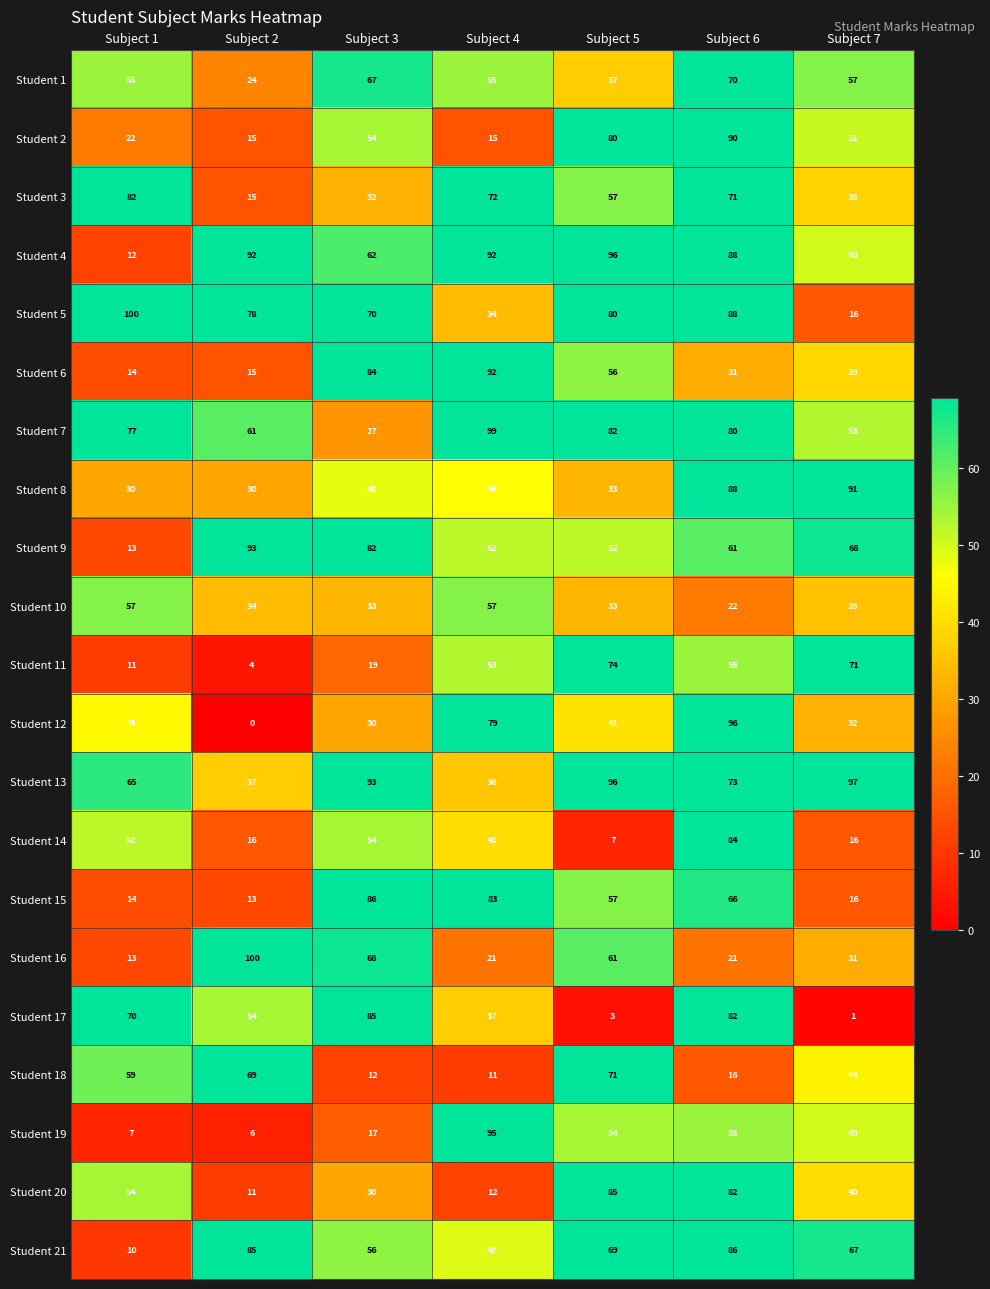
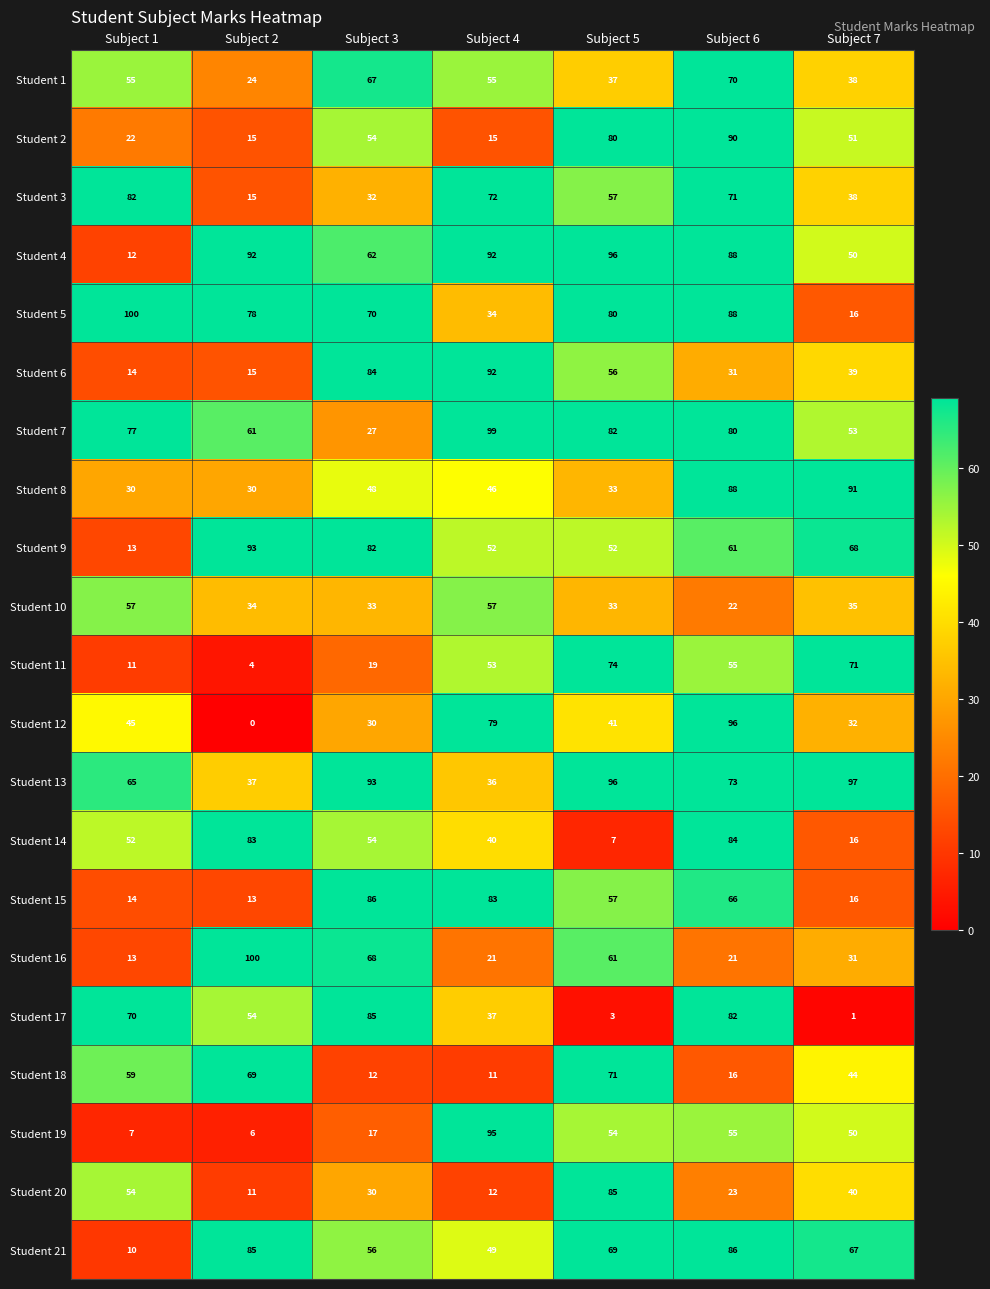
  {
    "Student 1": {
      "Subject 1": 55,
      "Subject 2": 24,
      "Subject 3": 67,
      "Subject 4": 55,
      "Subject 5": 37,
      "Subject 6": 70,
-     "Subject 7": 57
+     "Subject 7": 38
    },
    "Student 2": {
      "Subject 1": 22,
      "Subject 2": 15,
      "Subject 3": 54,
      "Subject 4": 15,
      "Subject 5": 80,
      "Subject 6": 90,
      "Subject 7": 51
    },
    "Student 3": {
      "Subject 1": 82,
      "Subject 2": 15,
      "Subject 3": 32,
      "Subject 4": 72,
      "Subject 5": 57,
      "Subject 6": 71,
      "Subject 7": 38
    },
    "Student 4": {
      "Subject 1": 12,
      "Subject 2": 92,
      "Subject 3": 62,
      "Subject 4": 92,
      "Subject 5": 96,
      "Subject 6": 88,
      "Subject 7": 50
    },
    "Student 5": {
      "Subject 1": 100,
      "Subject 2": 78,
      "Subject 3": 70,
      "Subject 4": 34,
      "Subject 5": 80,
      "Subject 6": 88,
      "Subject 7": 16
    },
    "Student 6": {
      "Subject 1": 14,
      "Subject 2": 15,
      "Subject 3": 84,
      "Subject 4": 92,
      "Subject 5": 56,
      "Subject 6": 31,
      "Subject 7": 39
    },
    "Student 7": {
      "Subject 1": 77,
      "Subject 2": 61,
      "Subject 3": 27,
      "Subject 4": 99,
      "Subject 5": 82,
      "Subject 6": 80,
      "Subject 7": 53
    },
    "Student 8": {
      "Subject 1": 30,
      "Subject 2": 30,
      "Subject 3": 48,
      "Subject 4": 46,
      "Subject 5": 33,
      "Subject 6": 88,
      "Subject 7": 91
    },
    "Student 9": {
      "Subject 1": 13,
      "Subject 2": 93,
      "Subject 3": 82,
      "Subject 4": 52,
      "Subject 5": 52,
      "Subject 6": 61,
      "Subject 7": 68
    },
    "Student 10": {
      "Subject 1": 57,
      "Subject 2": 34,
      "Subject 3": 33,
      "Subject 4": 57,
      "Subject 5": 33,
      "Subject 6": 22,
      "Subject 7": 35
    },
    "Student 11": {
      "Subject 1": 11,
      "Subject 2": 4,
      "Subject 3": 19,
      "Subject 4": 53,
      "Subject 5": 74,
      "Subject 6": 55,
      "Subject 7": 71
    },
    "Student 12": {
      "Subject 1": 45,
      "Subject 2": 0,
      "Subject 3": 30,
      "Subject 4": 79,
      "Subject 5": 41,
      "Subject 6": 96,
      "Subject 7": 32
    },
    "Student 13": {
      "Subject 1": 65,
      "Subject 2": 37,
      "Subject 3": 93,
      "Subject 4": 36,
      "Subject 5": 96,
      "Subject 6": 73,
      "Subject 7": 97
    },
    "Student 14": {
      "Subject 1": 52,
-     "Subject 2": 16,
+     "Subject 2": 83,
      "Subject 3": 54,
      "Subject 4": 40,
      "Subject 5": 7,
      "Subject 6": 84,
      "Subject 7": 16
    },
    "Student 15": {
      "Subject 1": 14,
      "Subject 2": 13,
      "Subject 3": 86,
      "Subject 4": 83,
      "Subject 5": 57,
      "Subject 6": 66,
      "Subject 7": 16
    },
    "Student 16": {
      "Subject 1": 13,
      "Subject 2": 100,
      "Subject 3": 68,
      "Subject 4": 21,
      "Subject 5": 61,
      "Subject 6": 21,
      "Subject 7": 31
    },
    "Student 17": {
      "Subject 1": 70,
      "Subject 2": 54,
      "Subject 3": 85,
      "Subject 4": 37,
      "Subject 5": 3,
      "Subject 6": 82,
      "Subject 7": 1
    },
    "Student 18": {
      "Subject 1": 59,
      "Subject 2": 69,
      "Subject 3": 12,
      "Subject 4": 11,
      "Subject 5": 71,
      "Subject 6": 16,
      "Subject 7": 44
    },
    "Student 19": {
      "Subject 1": 7,
      "Subject 2": 6,
      "Subject 3": 17,
      "Subject 4": 95,
      "Subject 5": 54,
      "Subject 6": 55,
      "Subject 7": 50
    },
    "Student 20": {
      "Subject 1": 54,
      "Subject 2": 11,
      "Subject 3": 30,
      "Subject 4": 12,
      "Subject 5": 85,
-     "Subject 6": 82,
+     "Subject 6": 23,
      "Subject 7": 40
    },
    "Student 21": {
      "Subject 1": 10,
      "Subject 2": 85,
      "Subject 3": 56,
      "Subject 4": 49,
      "Subject 5": 69,
      "Subject 6": 86,
      "Subject 7": 67
    }
  }
